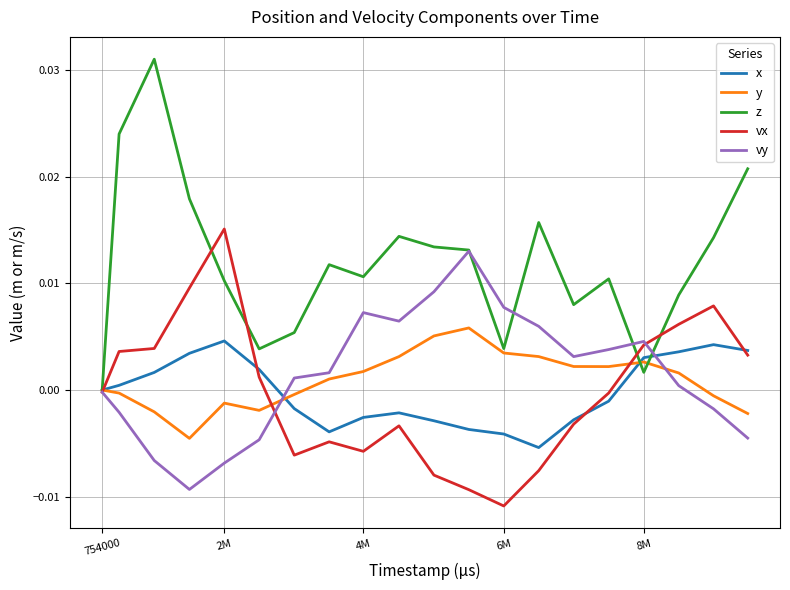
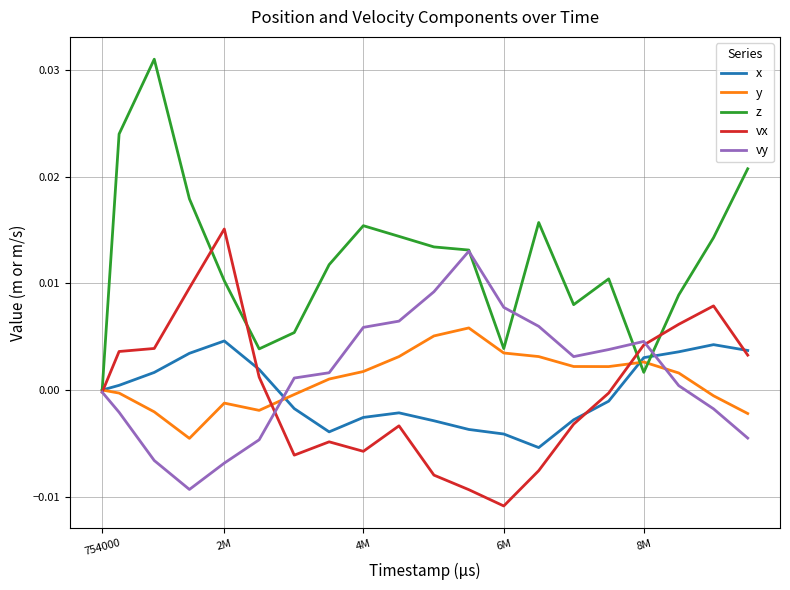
  {
    "x": {
      "2M": 0.0046,
      "4M": -0.0026,
      "6M": -0.0041,
      "8M": 0.0030
    },
    "y": {
      "2M": -0.0012,
      "4M": 0.0017,
      "6M": 0.0035,
      "8M": 0.0026
    },
    "z": {
      "2M": 0.0102,
-     "4M": 0.0106,
+     "4M": 0.0154,
      "6M": 0.0039,
      "8M": 0.0017
    },
    "vx": {
      "2M": 0.0151,
      "4M": -0.0057,
      "6M": -0.0109,
      "8M": 0.0042
    },
    "vy": {
      "2M": -0.0068,
-     "4M": 0.0073,
+     "4M": 0.0059,
      "6M": 0.0077,
      "8M": 0.0046
    }
  }
